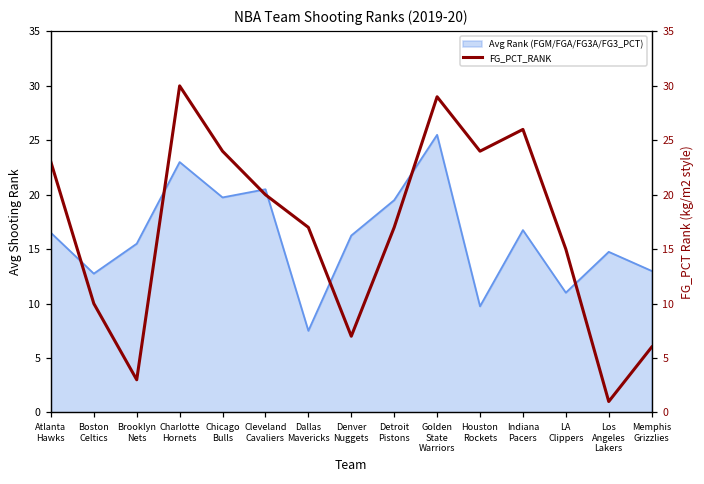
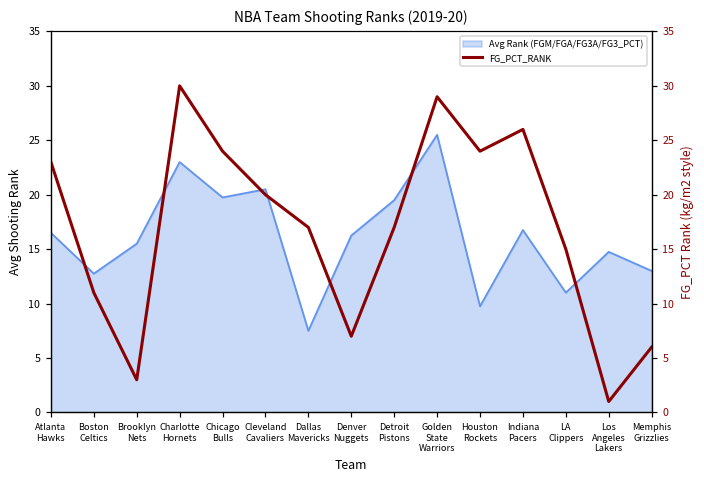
  {
    "Avg Rank (FGM/FGA/FG3A/FG3_PCT)": {
      "Atlanta Hawks": 17,
      "Boston Celtics": 13,
      "Brooklyn Nets": 16,
      "Charlotte Hornets": 23,
      "Chicago Bulls": 20,
      "Cleveland Cavaliers": 21,
      "Dallas Mavericks": 8,
      "Denver Nuggets": 16,
      "Detroit Pistons": 20,
      "Golden State Warriors": 26,
      "Houston Rockets": 10,
      "Indiana Pacers": 17,
      "LA Clippers": 11,
      "Los Angeles Lakers": 15,
      "Memphis Grizzlies": 13
    },
    "FG_PCT_RANK": {
      "Atlanta Hawks": 23,
-     "Boston Celtics": 10,
+     "Boston Celtics": 11,
      "Brooklyn Nets": 3,
      "Charlotte Hornets": 30,
      "Chicago Bulls": 24,
      "Cleveland Cavaliers": 20,
      "Dallas Mavericks": 17,
      "Denver Nuggets": 7,
      "Detroit Pistons": 17,
      "Golden State Warriors": 29,
      "Houston Rockets": 24,
      "Indiana Pacers": 26,
      "LA Clippers": 15,
      "Los Angeles Lakers": 1,
      "Memphis Grizzlies": 6
    }
  }
